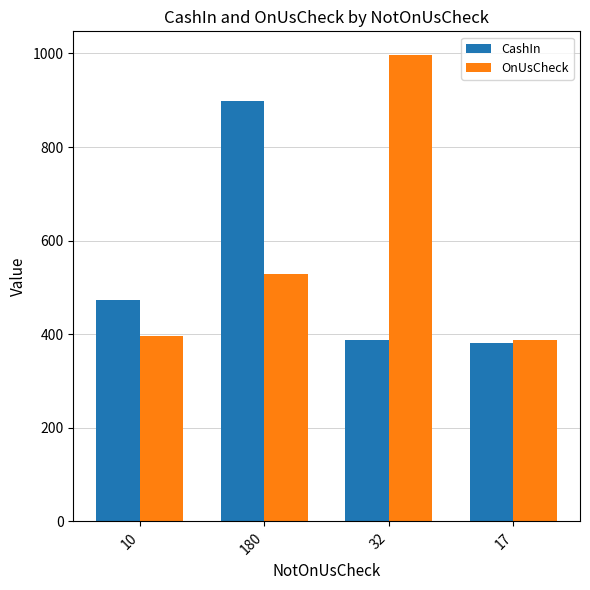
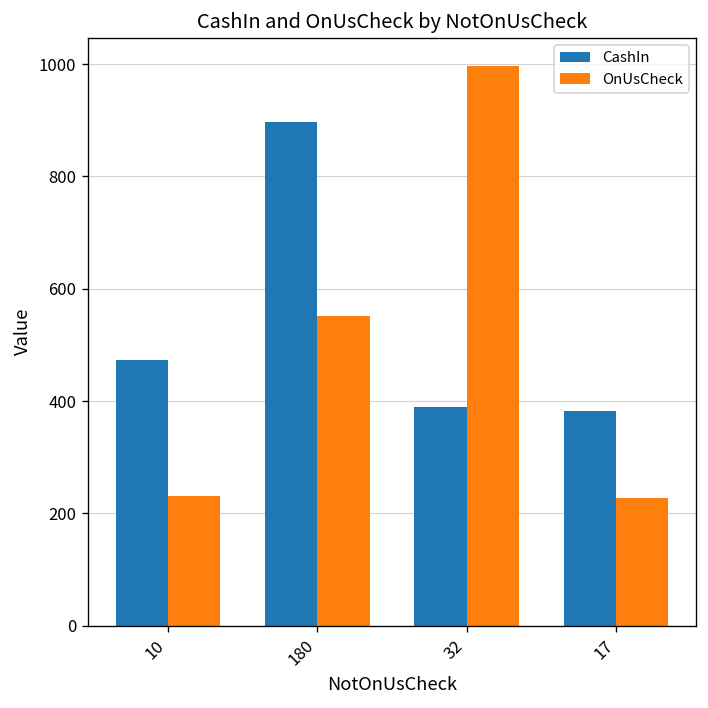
  {
    "CashIn": {
      "10": 470,
      "180": 900,
      "32": 390,
      "17": 380
    },
    "OnUsCheck": {
-     "10": 400,
-     "180": 530,
+     "10": 230,
+     "180": 550,
      "32": 1000,
-     "17": 390
+     "17": 230
    }
  }
